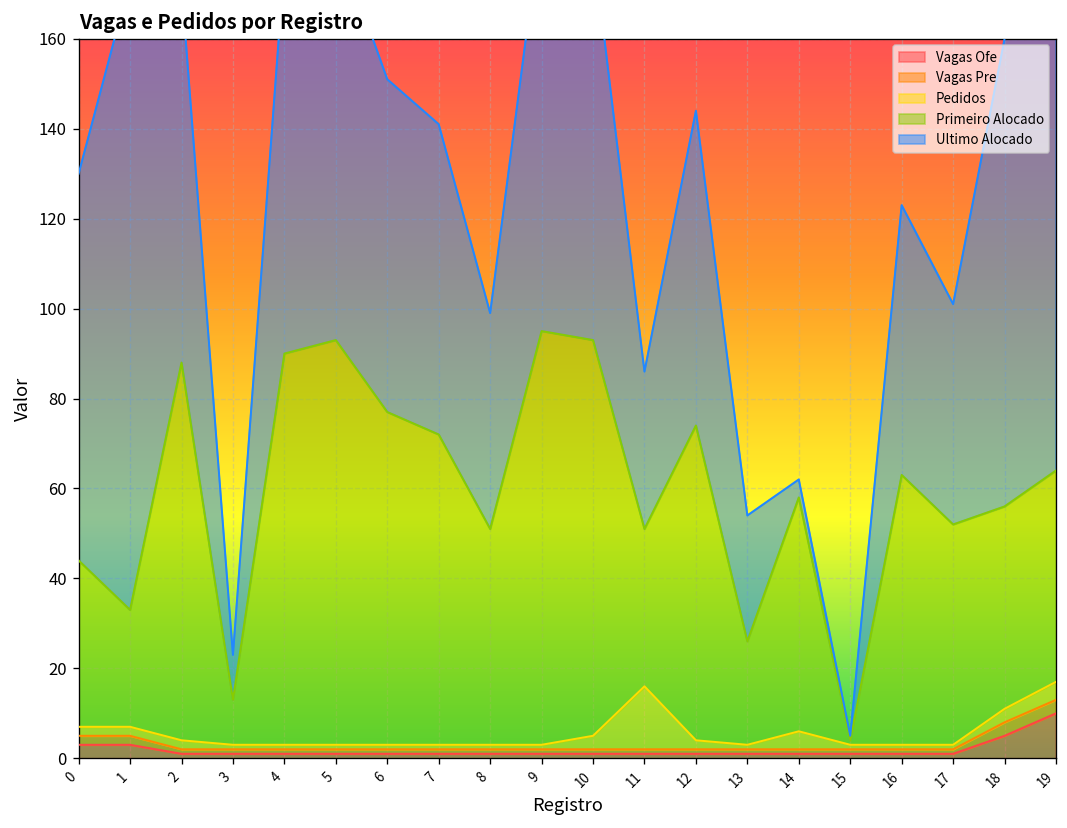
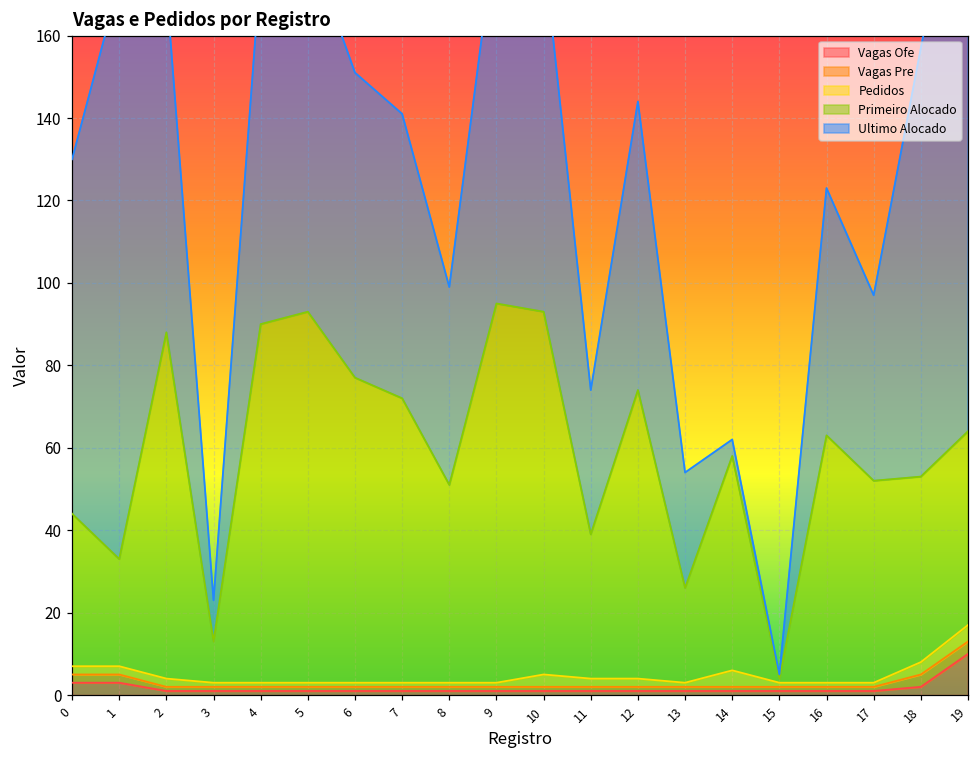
  {
    "Vagas Ofe": {
      "0": 3,
      "1": 3,
      "2": 1,
      "3": 1,
      "4": 1,
      "5": 1,
      "6": 1,
      "7": 1,
      "8": 1,
      "9": 1,
      "10": 1,
      "11": 1,
      "12": 1,
      "13": 1,
      "14": 1,
      "15": 1,
      "16": 1,
      "17": 1,
-     "18": 5,
+     "18": 2,
      "19": 10
    },
    "Vagas Pre": {
      "0": 2,
      "1": 2,
      "2": 1,
      "3": 1,
      "4": 1,
      "5": 1,
      "6": 1,
      "7": 1,
      "8": 1,
      "9": 1,
      "10": 1,
      "11": 1,
      "12": 1,
      "13": 1,
      "14": 1,
      "15": 1,
      "16": 1,
      "17": 1,
      "18": 3,
      "19": 3
    },
    "Pedidos": {
      "0": 2,
      "1": 2,
      "2": 2,
      "3": 1,
      "4": 1,
      "5": 1,
      "6": 1,
      "7": 1,
      "8": 1,
      "9": 1,
      "10": 3,
-     "11": 14,
+     "11": 2,
      "12": 2,
      "13": 1,
      "14": 4,
      "15": 1,
      "16": 1,
      "17": 1,
      "18": 3,
      "19": 4
    },
    "Primeiro Alocado": {
      "0": 37,
      "1": 26,
      "2": 84,
      "3": 10,
      "4": 87,
      "5": 90,
      "6": 74,
      "7": 69,
      "8": 48,
      "9": 92,
      "10": 88,
      "11": 35,
      "12": 70,
      "13": 23,
      "14": 52,
      "15": 1,
      "16": 60,
      "17": 49,
      "18": 45,
      "19": 47
    },
    "Ultimo Alocado": {
      "0": 86,
      "3": 10,
      "6": 74,
      "7": 69,
      "8": 48,
      "11": 35,
      "12": 70,
      "13": 28,
      "14": 4,
      "15": 1,
      "16": 60,
-     "17": 49
+     "17": 45
    }
  }
